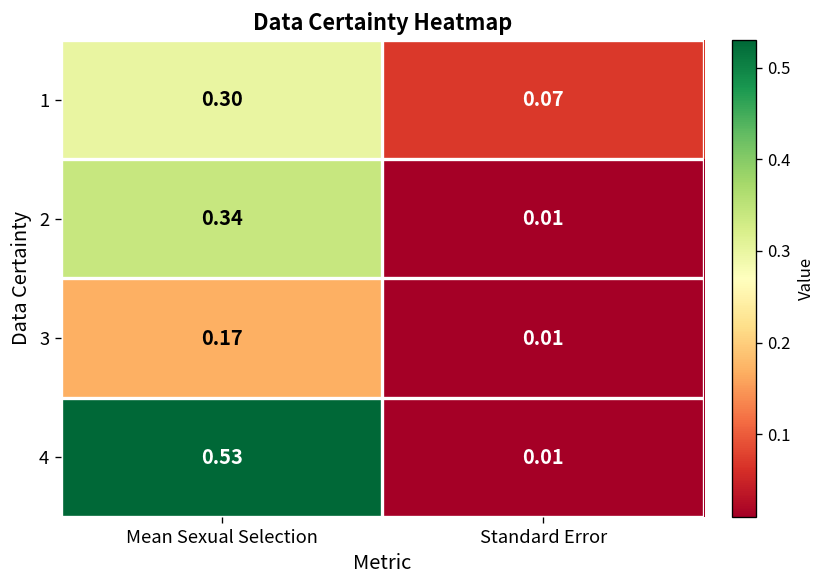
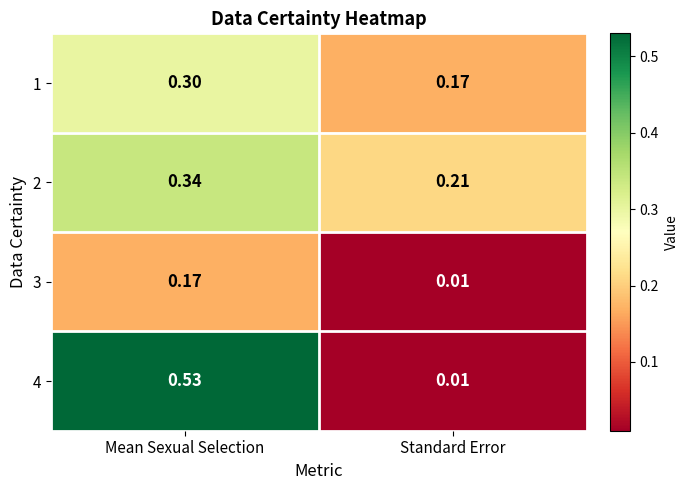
  {
    "1": {
      "Mean Sexual Selection": 0.30,
-     "Standard Error": 0.07
+     "Standard Error": 0.17
    },
    "2": {
      "Mean Sexual Selection": 0.34,
-     "Standard Error": 0.01
+     "Standard Error": 0.21
    },
    "3": {
      "Mean Sexual Selection": 0.17,
      "Standard Error": 0.01
    },
    "4": {
      "Mean Sexual Selection": 0.53,
      "Standard Error": 0.01
    }
  }
